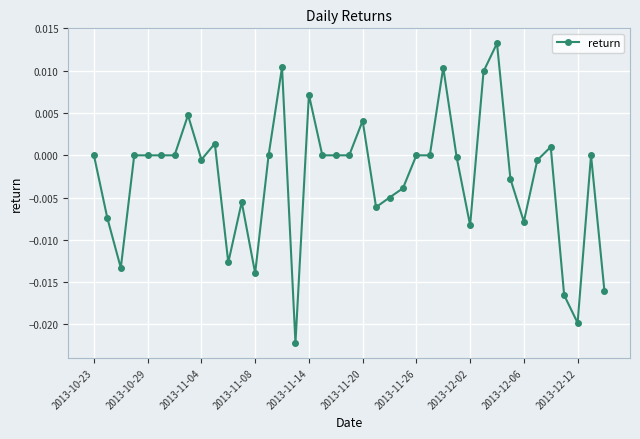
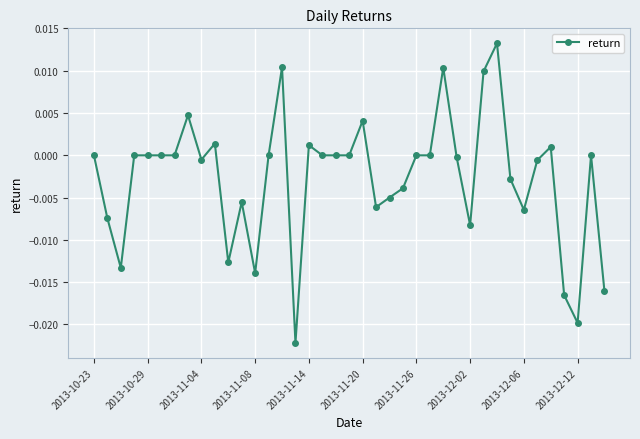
  {
    "2013-10-23": 0.000,
    "2013-10-29": 0.000,
    "2013-11-04": -0.001,
    "2013-11-08": -0.014,
-   "2013-11-14": 0.007,
+   "2013-11-14": 0.001,
    "2013-11-20": 0.004,
    "2013-11-26": 0.000,
    "2013-12-02": -0.008,
-   "2013-12-06": -0.008,
+   "2013-12-06": -0.006,
    "2013-12-12": -0.020
  }
